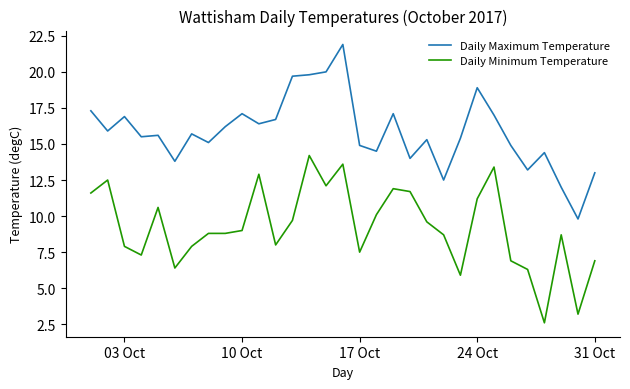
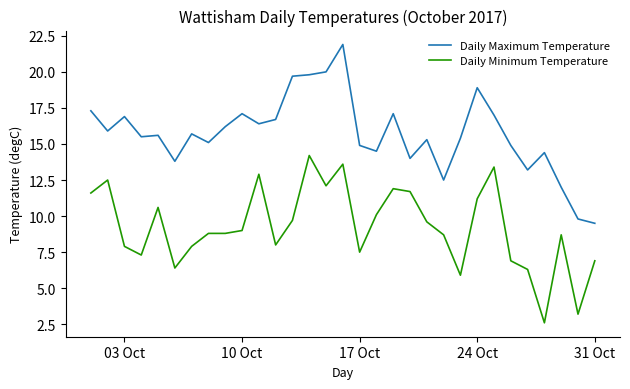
  {
    "Daily Maximum Temperature": {
      "03 Oct": 16.9,
      "10 Oct": 17.1,
      "17 Oct": 14.9,
      "24 Oct": 18.9,
-     "31 Oct": 13.0
+     "31 Oct": 9.5
    },
    "Daily Minimum Temperature": {
      "03 Oct": 7.9,
      "10 Oct": 9.0,
      "17 Oct": 7.5,
      "24 Oct": 11.2,
      "31 Oct": 6.9
    }
  }
